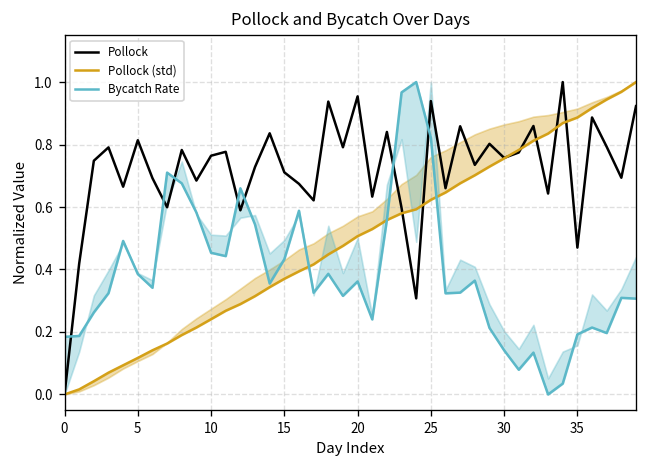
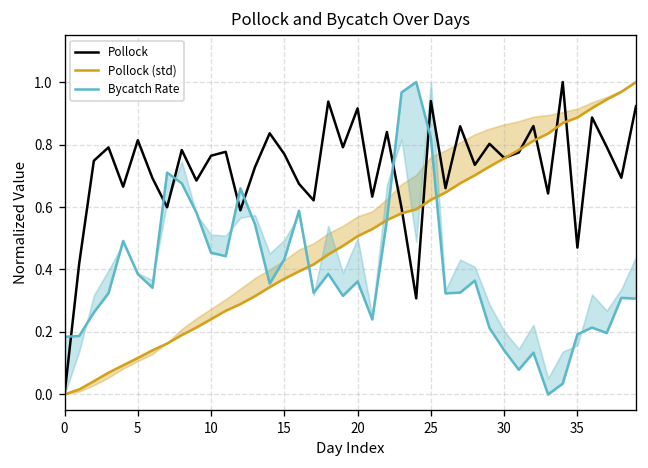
  {
    "Pollock": {
      "5": 0.81,
      "10": 0.76,
-     "15": 0.71,
-     "20": 0.95,
+     "15": 0.77,
+     "20": 0.92,
      "25": 0.94,
      "35": 0.47
    }
  }
